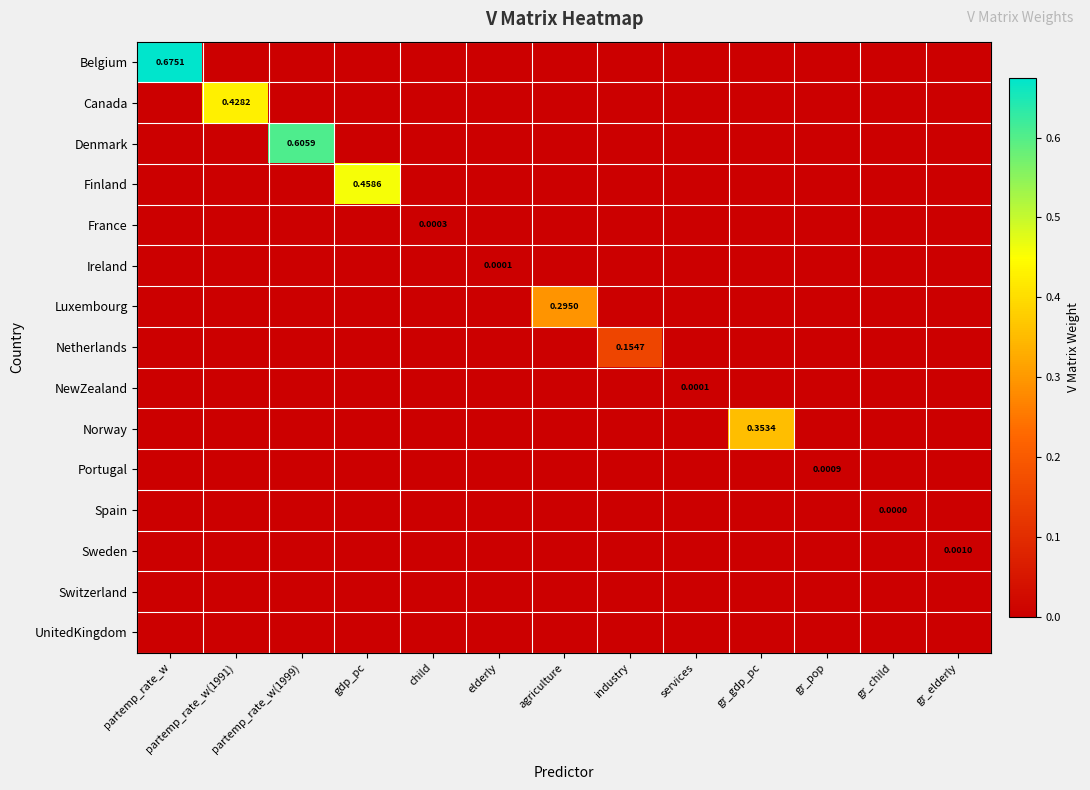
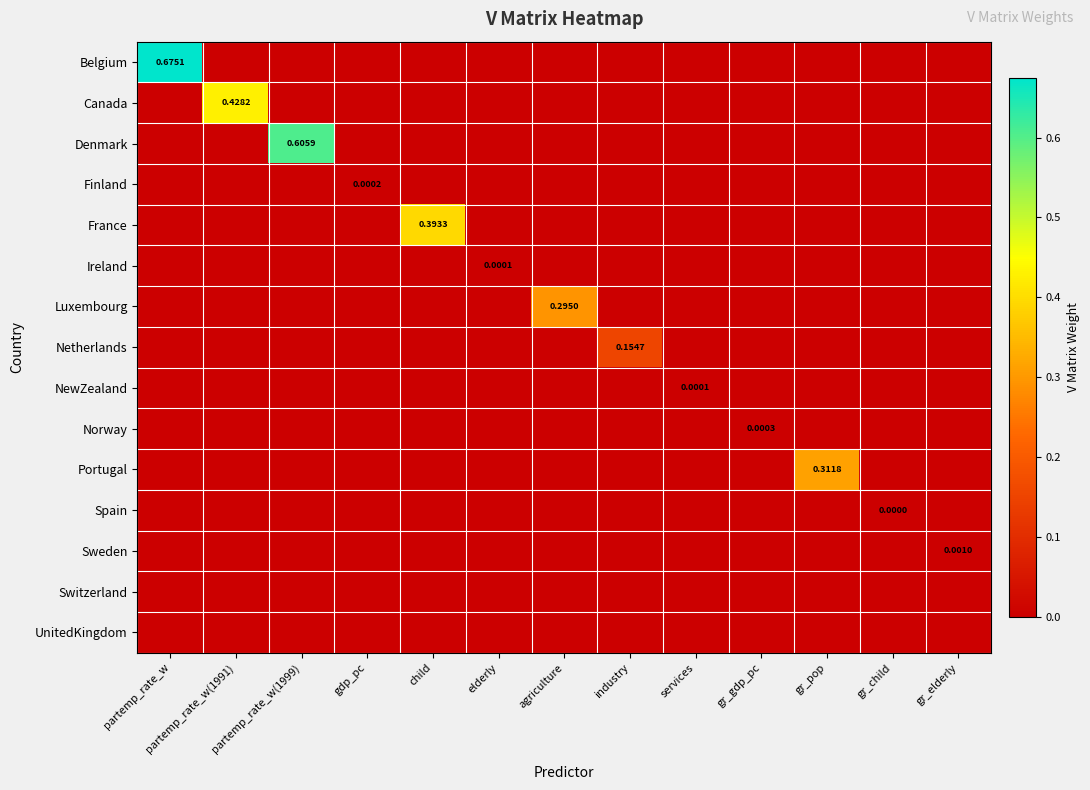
  {
    "Belgium": {
      "partemp_rate_w": 0.6751
    },
    "Canada": {
      "partemp_rate_w(1991)": 0.4282
    },
    "Denmark": {
      "partemp_rate_w(1999)": 0.6059
    },
    "Finland": {
-     "gdp_pc": 0.4586
+     "gdp_pc": 0.0002
    },
    "France": {
-     "child": 0.0003
+     "child": 0.3933
    },
    "Ireland": {
      "elderly": 0.0001
    },
    "Luxembourg": {
      "agriculture": 0.2950
    },
    "Netherlands": {
      "industry": 0.1547
    },
    "NewZealand": {
      "services": 0.0001
    },
    "Norway": {
-     "gr_gdp_pc": 0.3534
+     "gr_gdp_pc": 0.0003
    },
    "Portugal": {
-     "gr_pop": 0.0009
+     "gr_pop": 0.3118
    },
    "Spain": {
      "gr_child": 0.0000
    },
    "Sweden": {
      "gr_elderly": 0.0010
    }
  }
